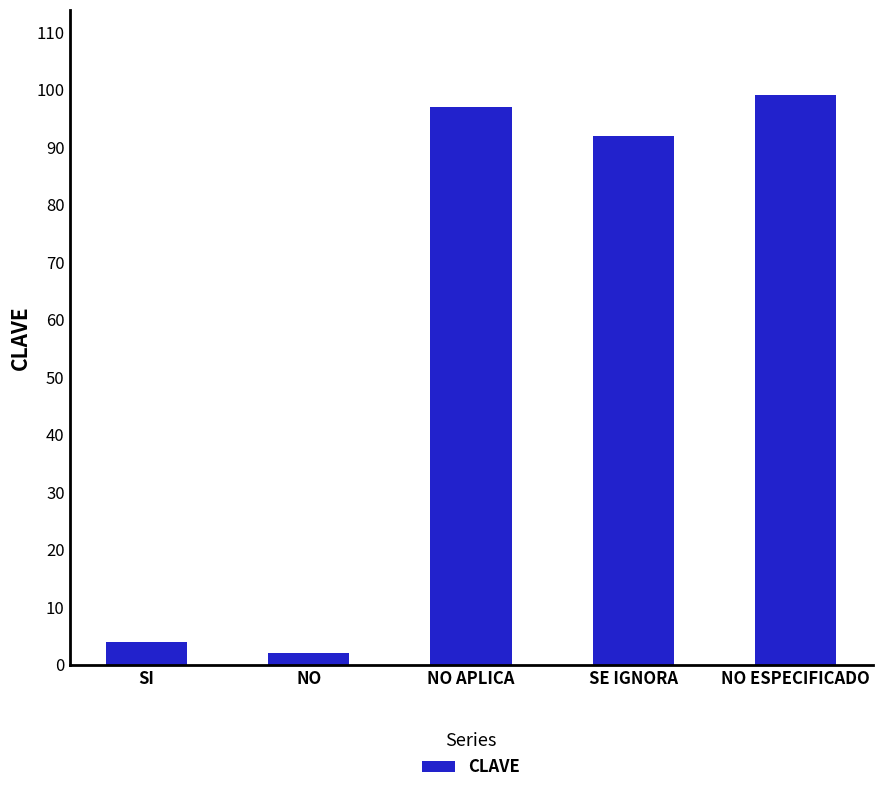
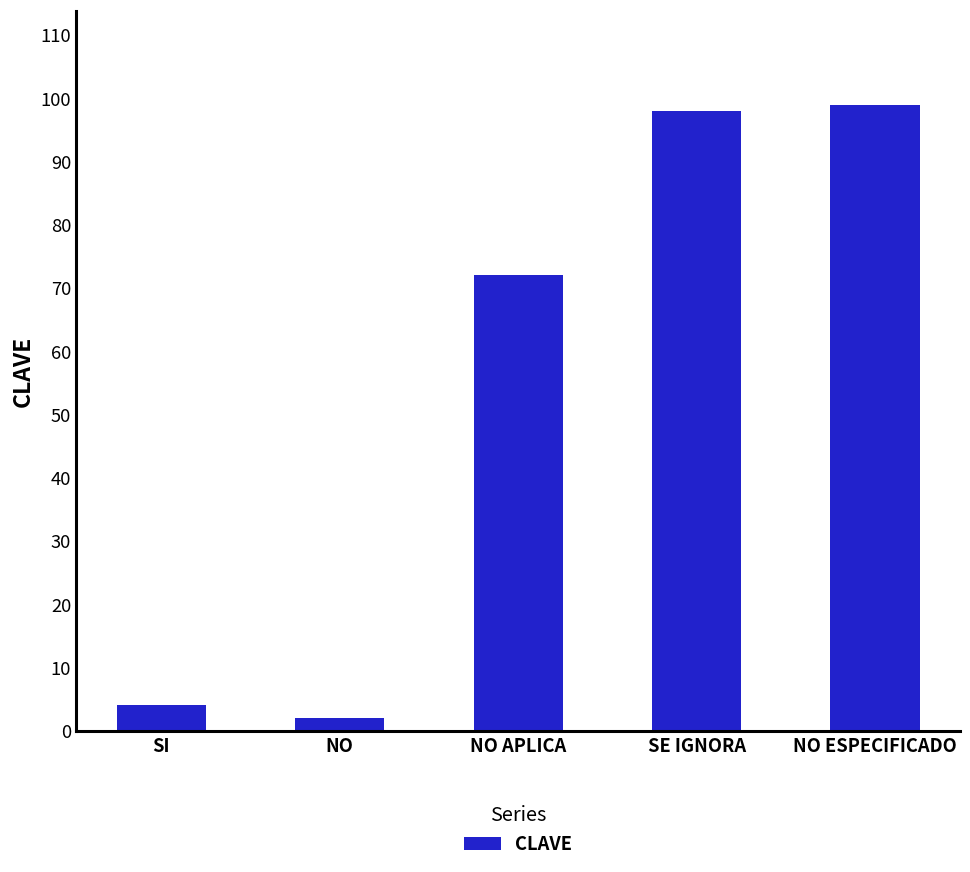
  {
    "SI": 4,
    "NO": 2,
-   "NO APLICA": 97,
-   "SE IGNORA": 92,
+   "NO APLICA": 72,
+   "SE IGNORA": 98,
    "NO ESPECIFICADO": 99
  }
